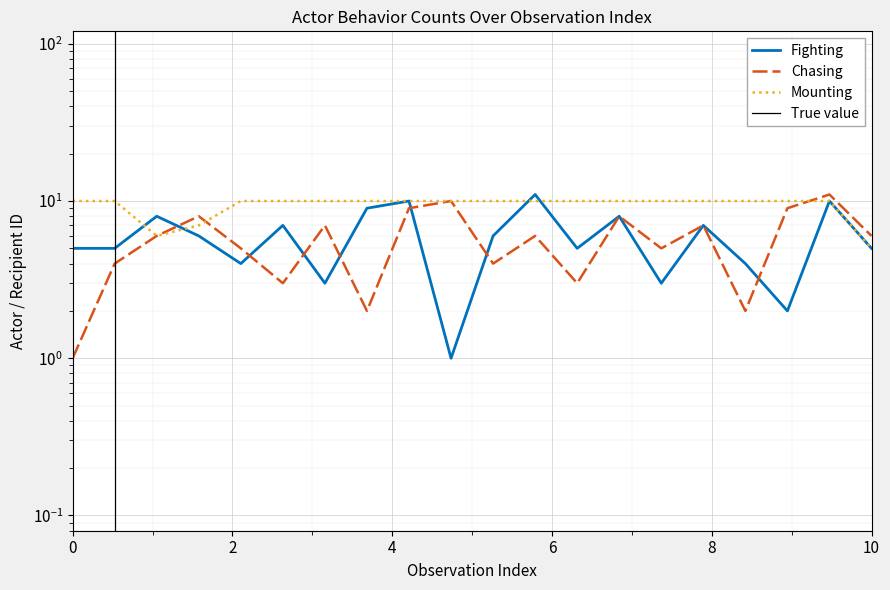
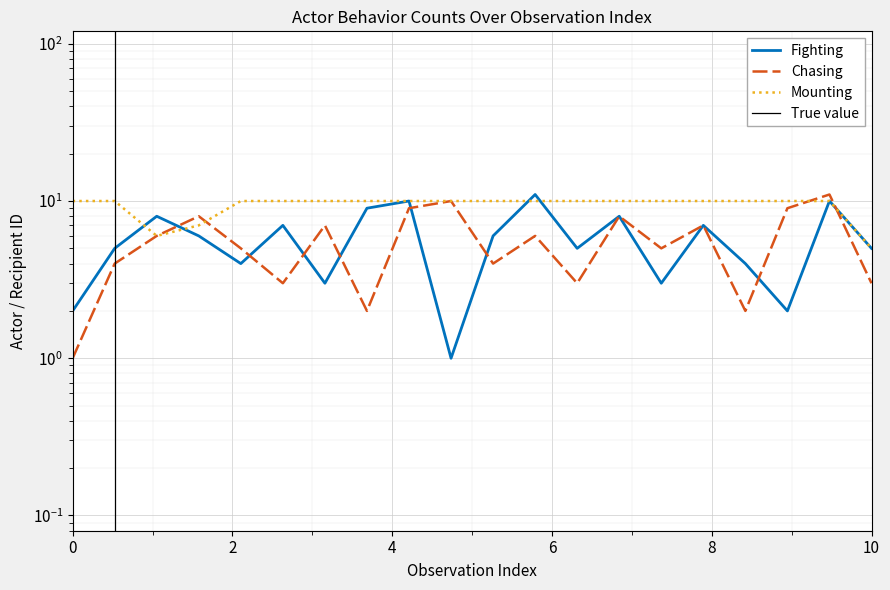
  {
    "Fighting": {
-     "0": 5
+     "0": 2
    },
    "Chasing": {
      "0": 1,
-     "10": 6
+     "10": 3
    },
    "Mounting": {
      "0": 10
    }
  }
